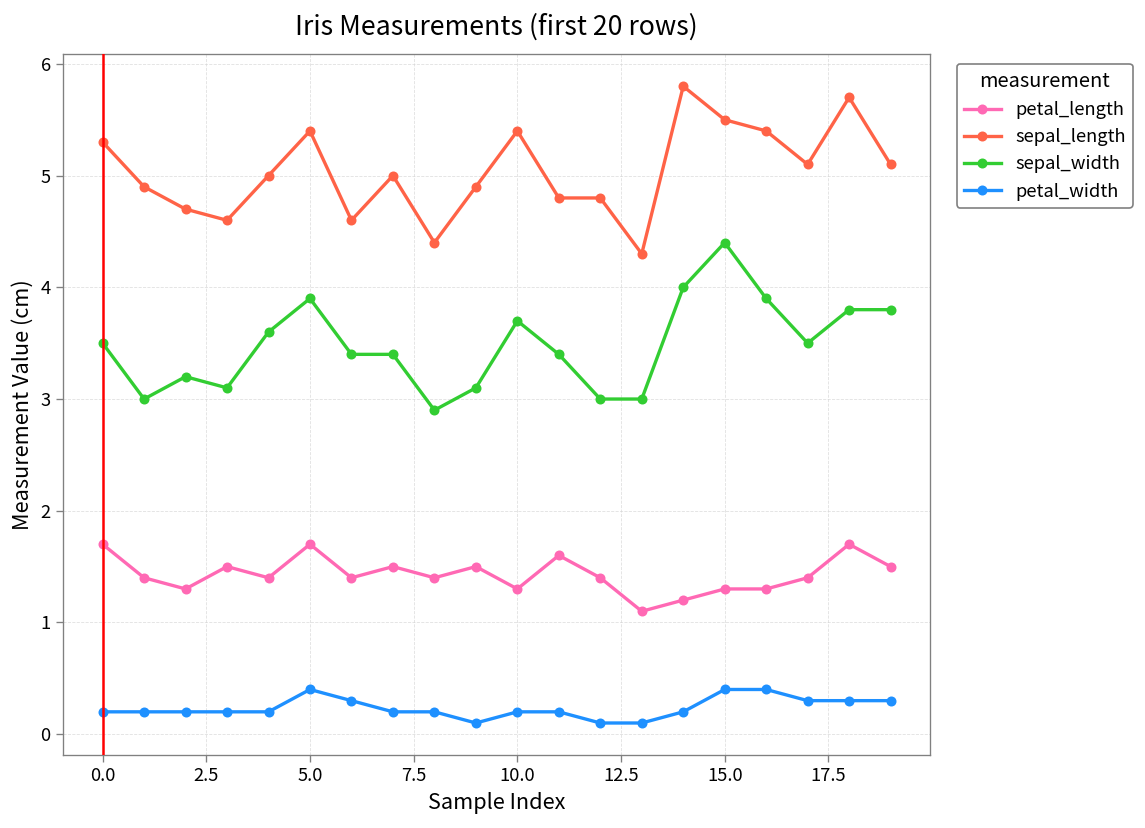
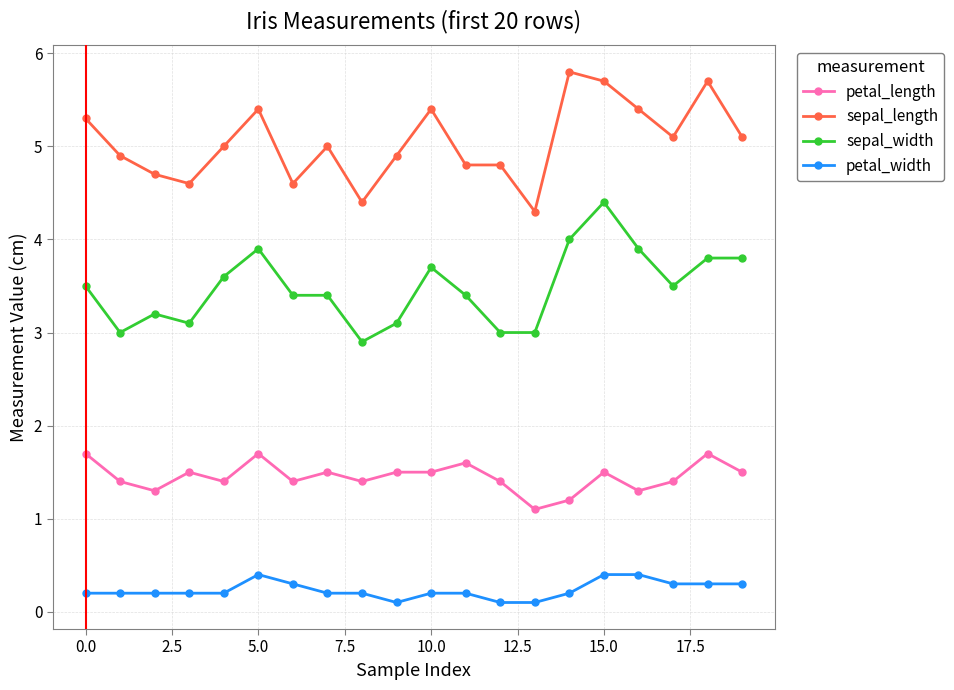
  {
    "petal_length": {
      "0.0": 1.7,
      "5.0": 1.7,
-     "10.0": 1.3,
-     "15.0": 1.3
+     "10.0": 1.5,
+     "15.0": 1.5
    },
    "sepal_length": {
      "0.0": 5.3,
      "5.0": 5.4,
      "10.0": 5.4,
-     "15.0": 5.5
+     "15.0": 5.7
    },
    "sepal_width": {
      "0.0": 3.5,
      "5.0": 3.9,
      "10.0": 3.7,
      "15.0": 4.4
    },
    "petal_width": {
      "0.0": 0.2,
      "5.0": 0.4,
      "10.0": 0.2,
      "15.0": 0.4
    }
  }
